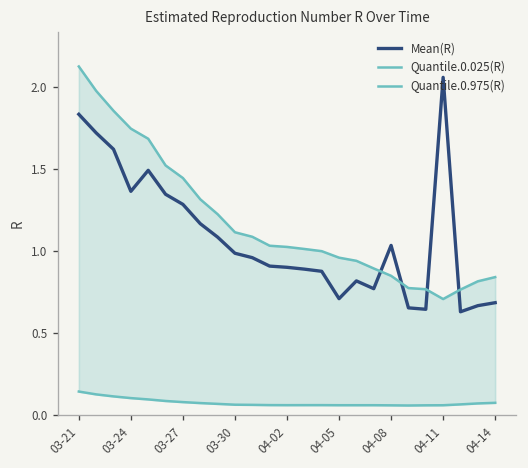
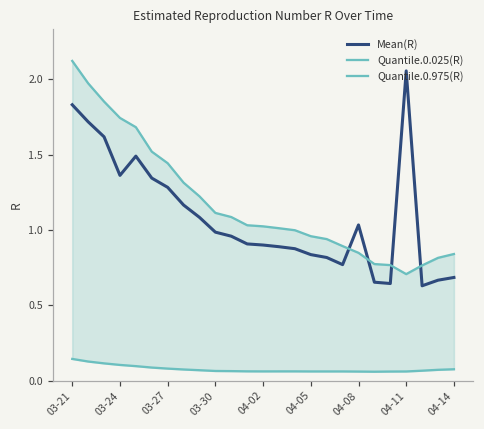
  {
    "Mean(R)": {
      "03-21": 1.83,
      "03-24": 1.36,
      "03-27": 1.28,
      "03-30": 0.99,
      "04-02": 0.90,
-     "04-05": 0.71,
+     "04-05": 0.84,
      "04-08": 1.03,
      "04-11": 2.06,
      "04-14": 0.68
    }
  }
